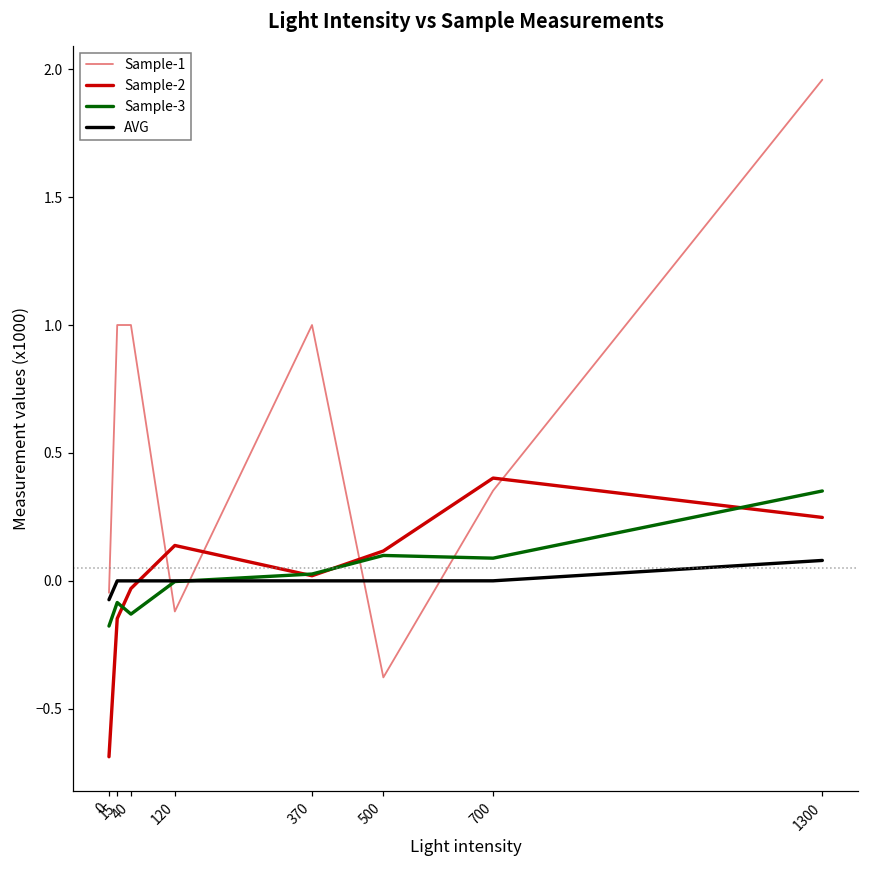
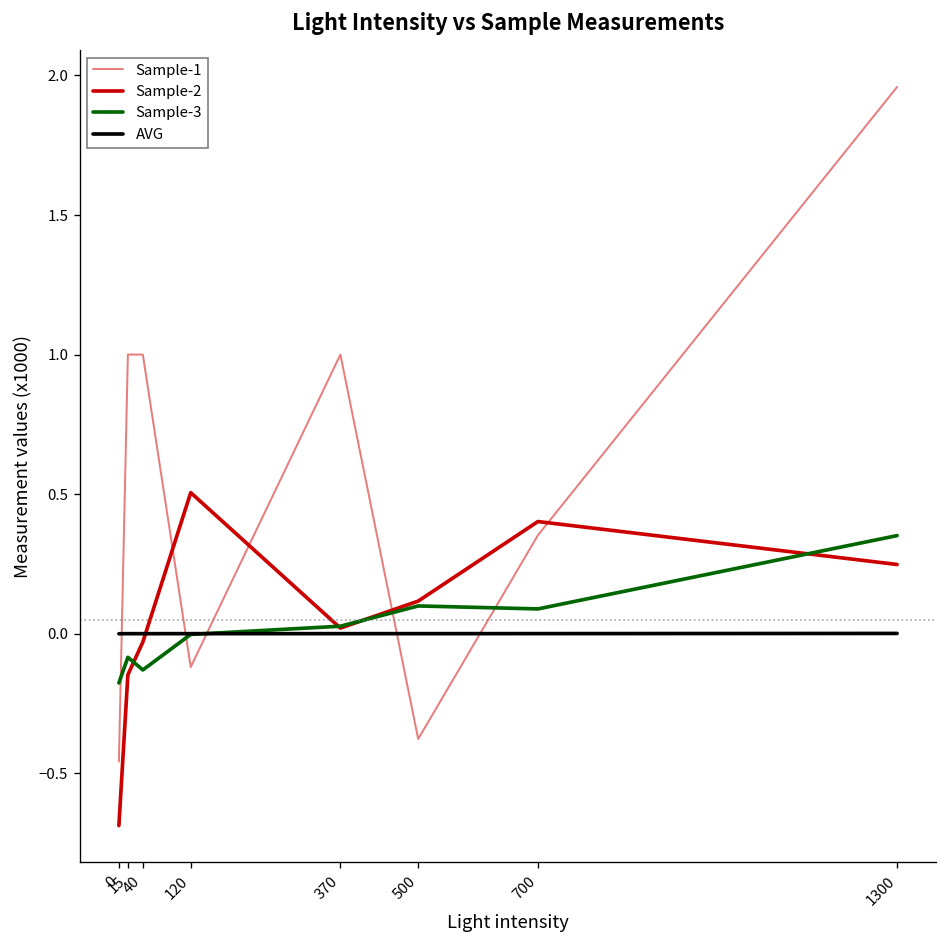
  {
    "Sample-1": {
-     "0": -0.05,
+     "0": -0.46,
      "15": 1.00,
      "40": 1.00,
      "120": -0.12,
      "370": 1.00,
      "500": -0.38,
      "700": 0.35,
      "1300": 1.96
    },
    "Sample-2": {
      "0": -0.69,
      "15": -0.15,
      "40": -0.03,
-     "120": 0.14,
+     "120": 0.51,
      "500": 0.12,
      "700": 0.40,
      "1300": 0.25
    },
    "Sample-3": {
      "0": -0.18,
      "15": -0.08,
      "40": -0.13,
      "500": 0.10,
      "700": 0.09,
      "1300": 0.35
    },
    "AVG": {
-     "0": -0.07,
+     "0": 0.00,
      "15": 0.00,
      "40": 0.00,
      "370": 0.00,
      "500": 0.00,
      "700": 0.00,
-     "1300": 0.08
+     "1300": 0.00
    }
  }
